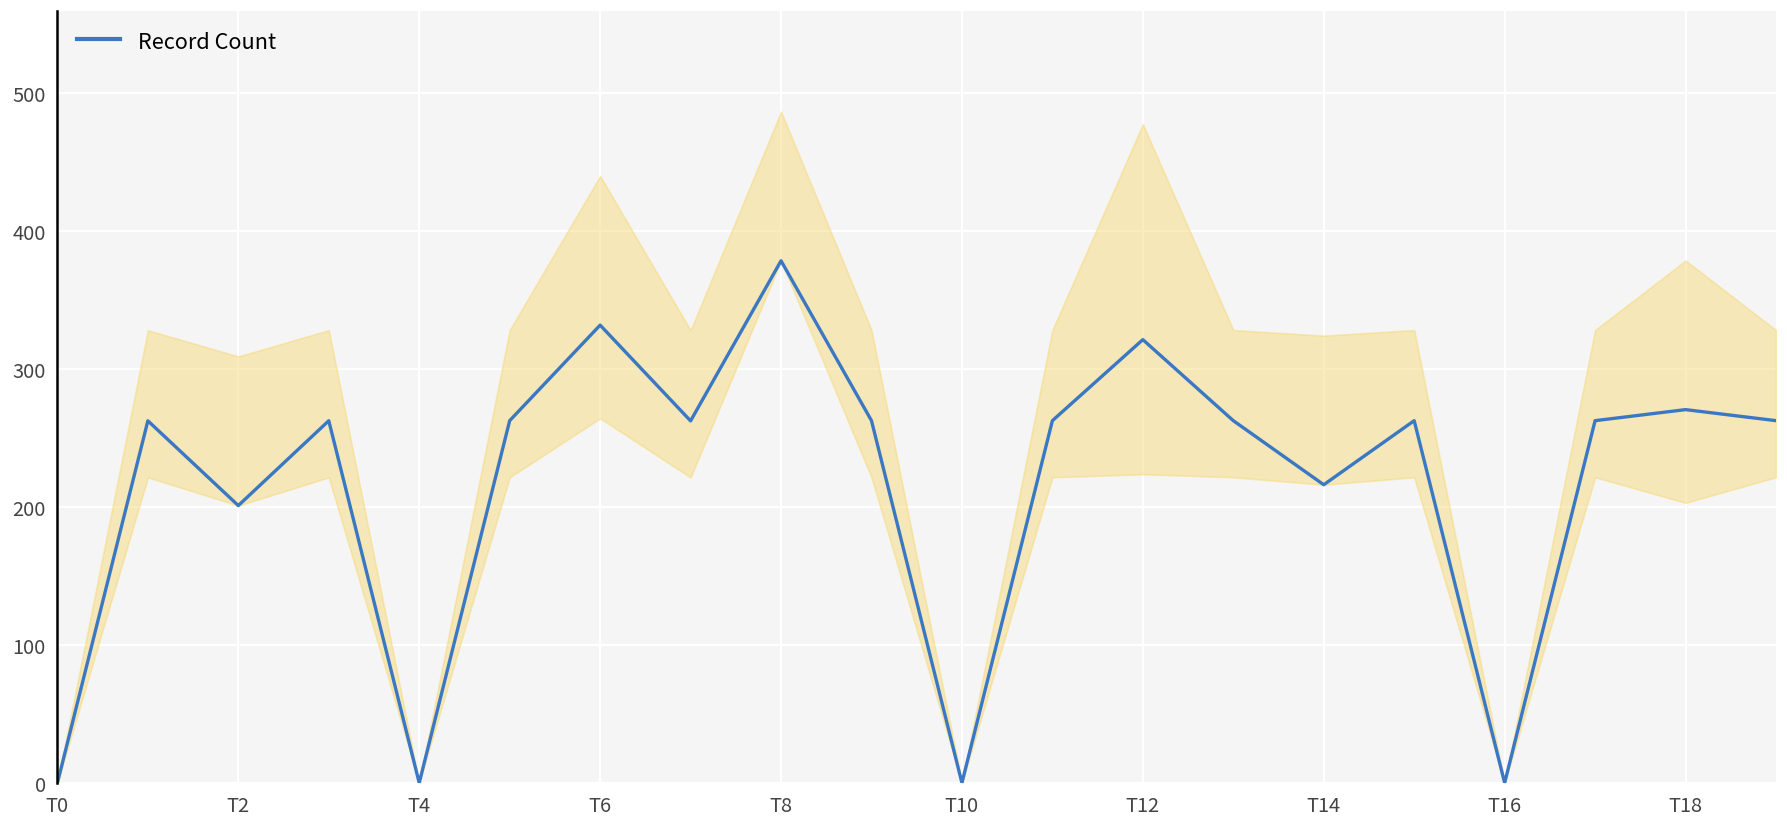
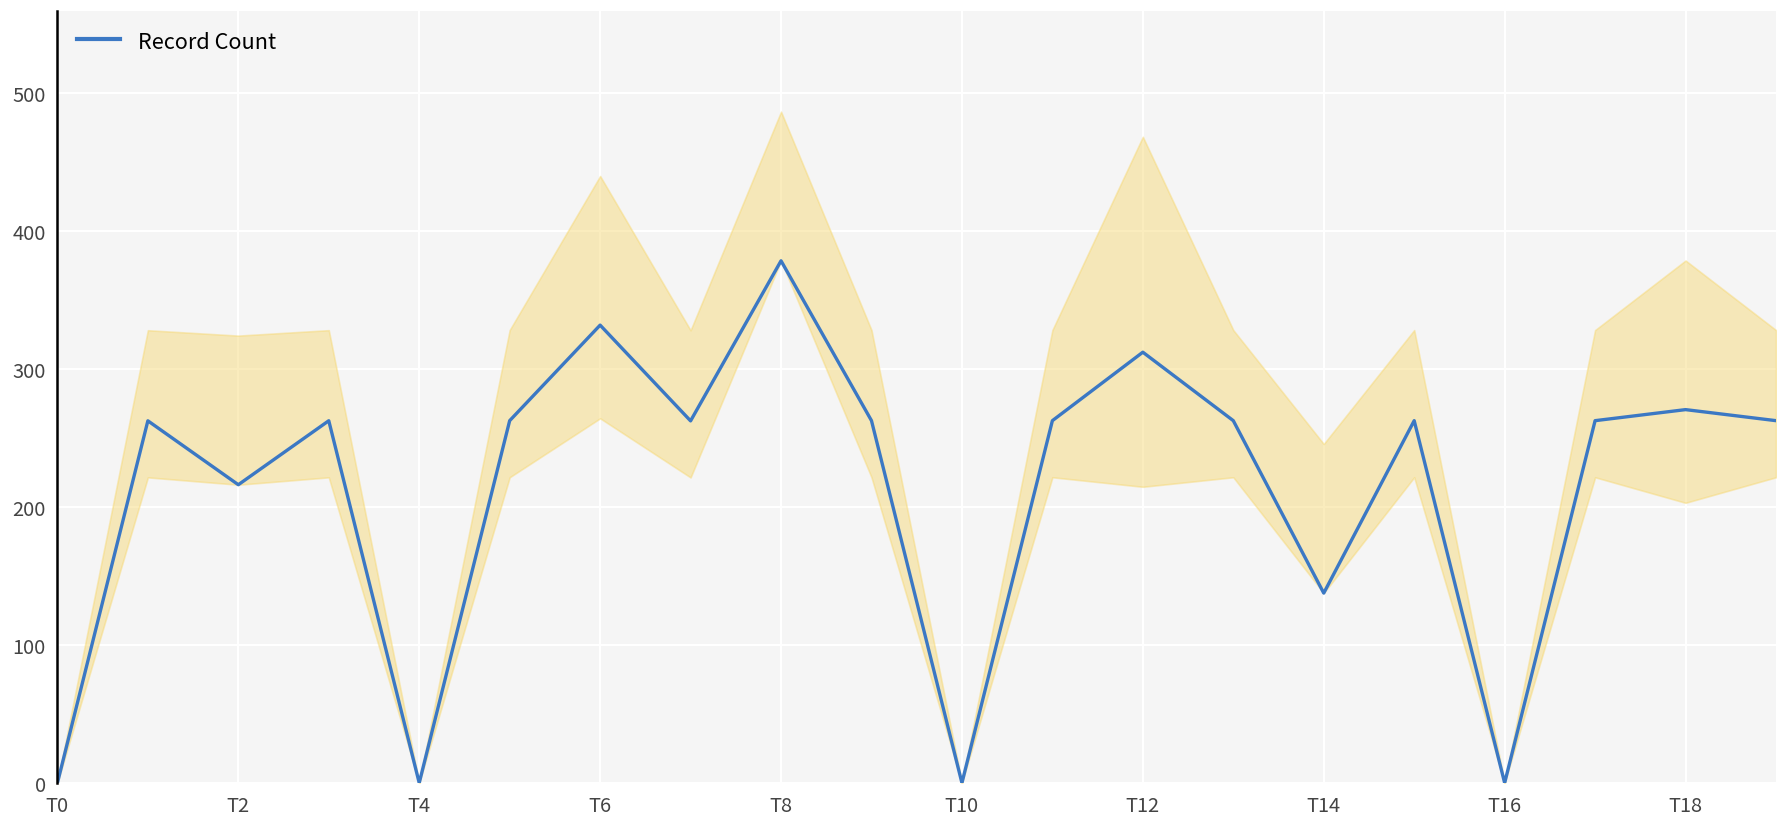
  {
    "Record Count": {
-     "T2": 201,
+     "T2": 216,
      "T6": 332,
      "T8": 378,
-     "T12": 321,
-     "T14": 216,
+     "T12": 312,
+     "T14": 138,
      "T18": 270
    }
  }
